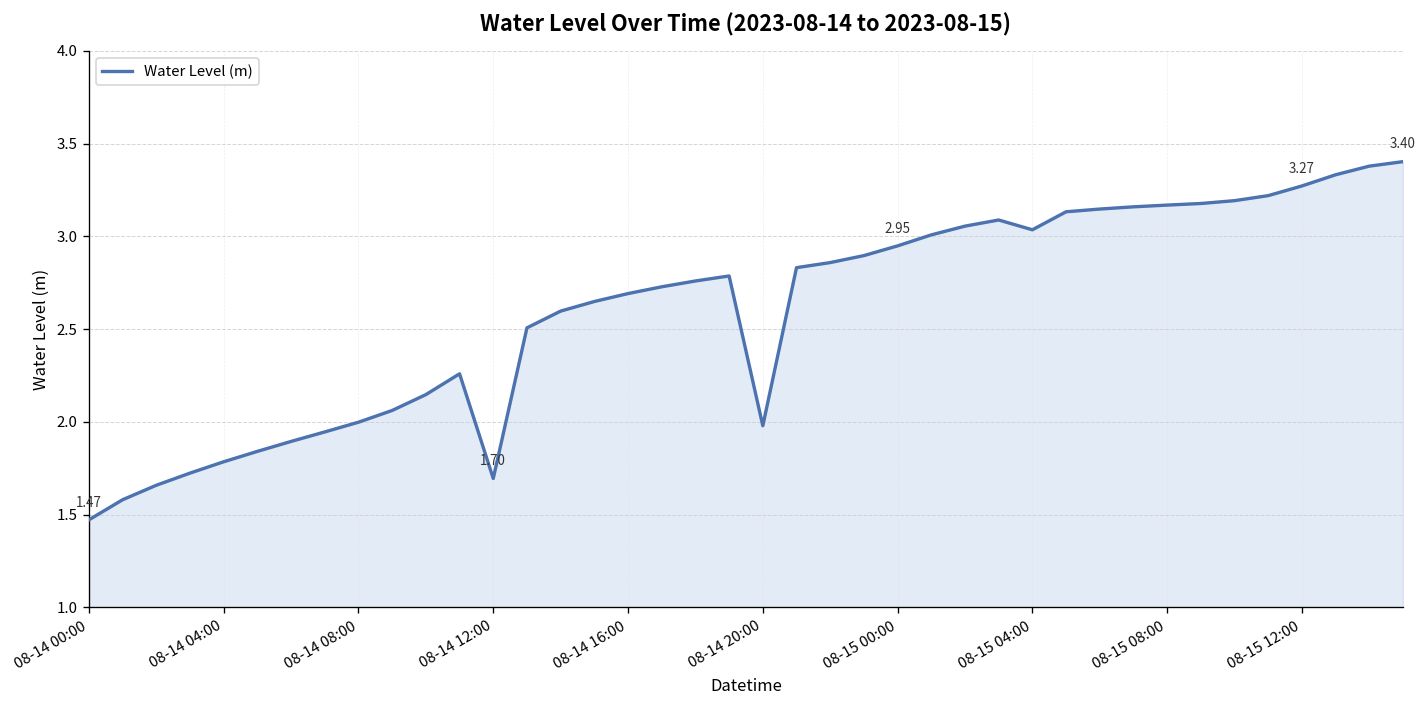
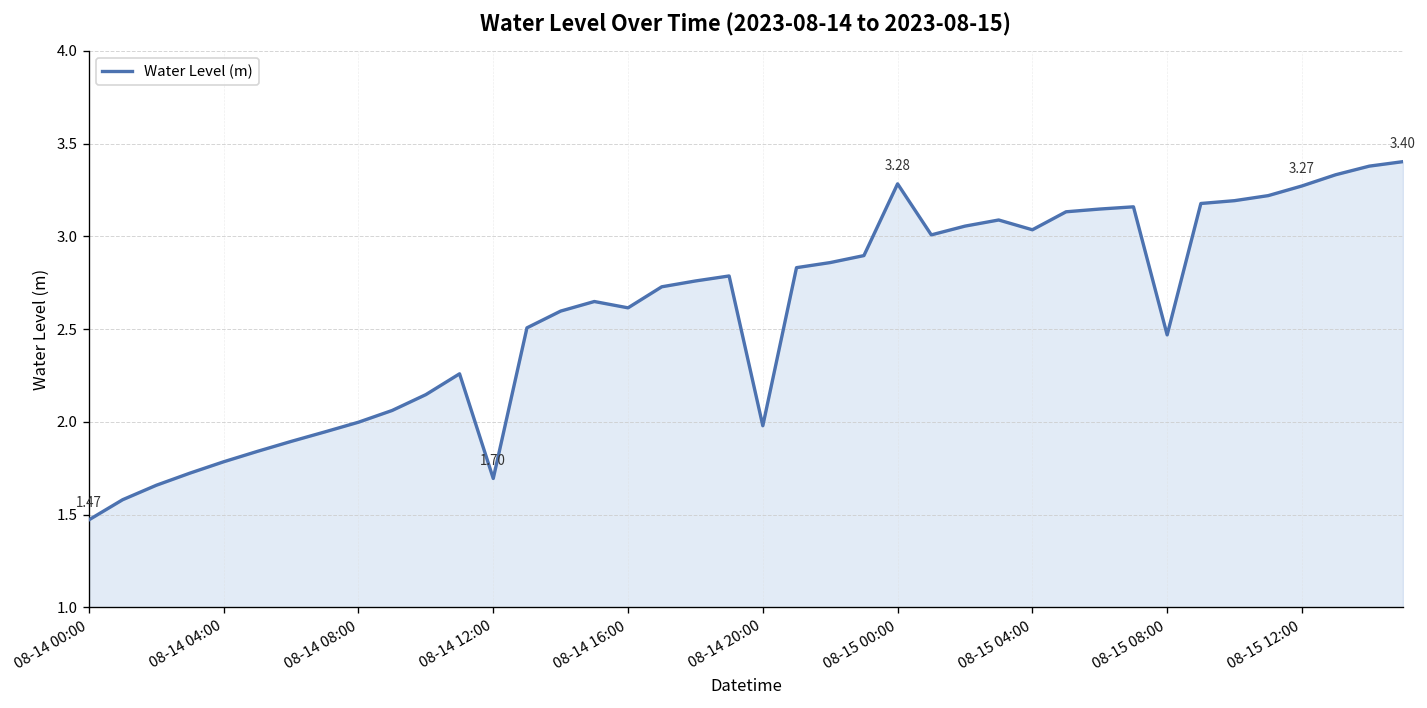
  {
    "08-14 00:00": 1.47,
    "08-14 12:00": 1.70,
-   "08-14 16:00": 2.69,
-   "08-15 00:00": 2.95,
-   "08-15 08:00": 3.17,
+   "08-14 16:00": 2.62,
+   "08-15 00:00": 3.28,
+   "08-15 08:00": 2.47,
    "08-15 12:00": 3.27
  }
